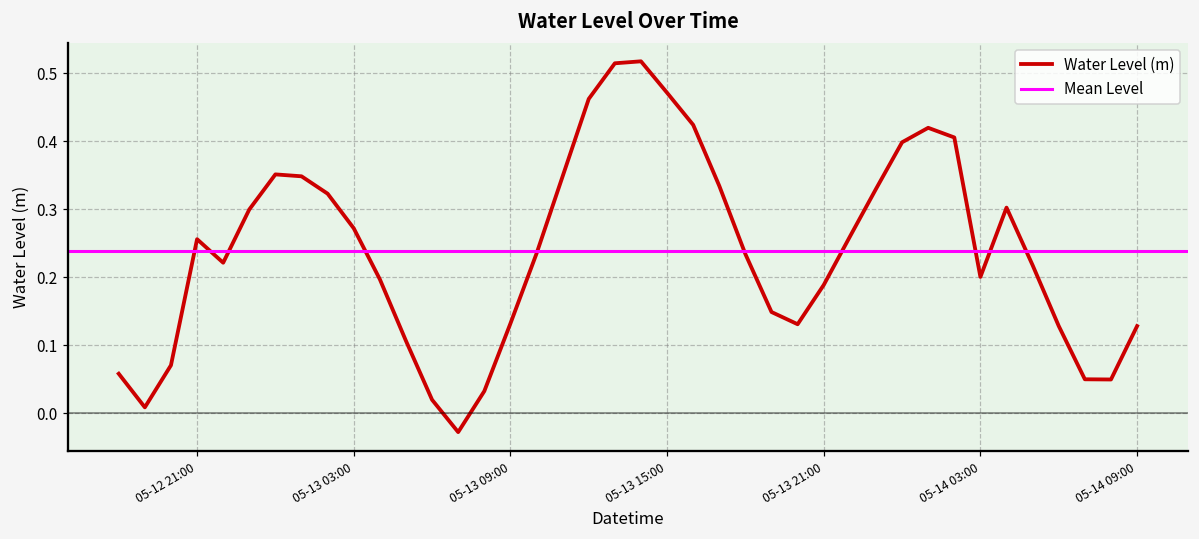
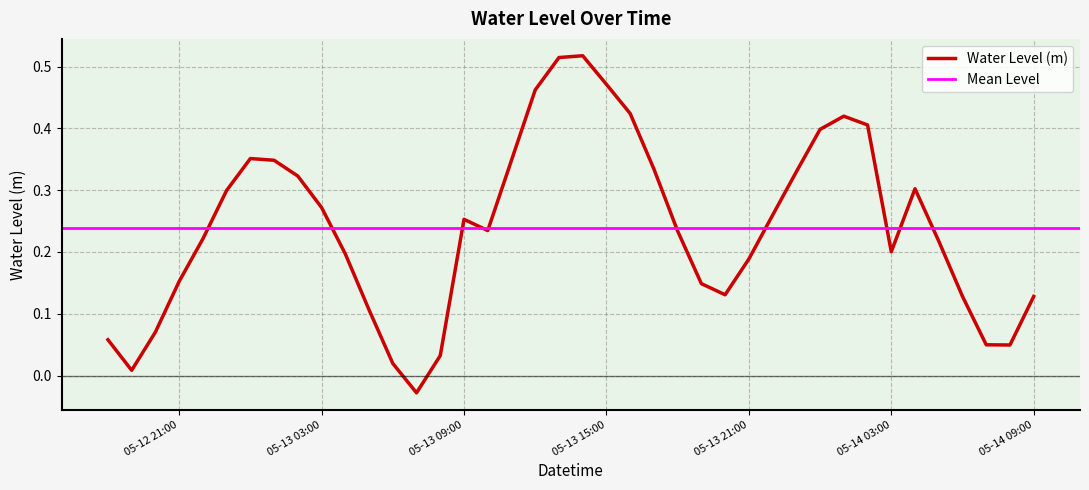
  {
-   "05-12 21:00": 0.26,
+   "05-12 21:00": 0.15,
    "05-13 03:00": 0.27,
-   "05-13 09:00": 0.13,
+   "05-13 09:00": 0.25,
    "05-13 15:00": 0.47,
    "05-13 21:00": 0.19,
    "05-14 03:00": 0.20,
    "05-14 09:00": 0.13
  }
